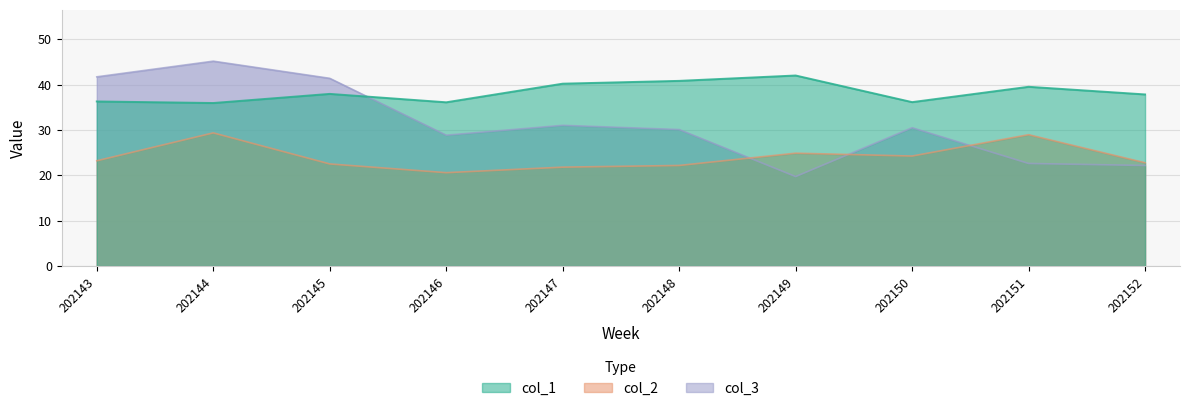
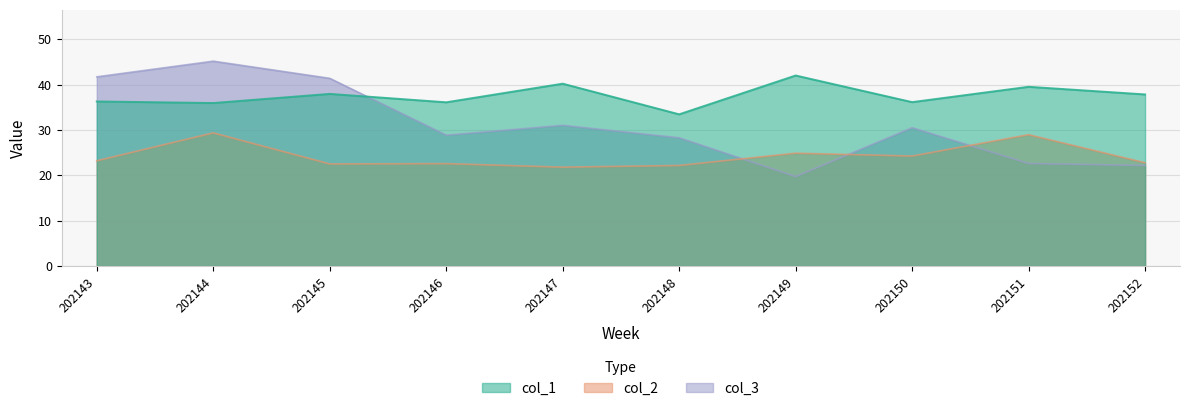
  {
    "col_3": {
      "202143": 42,
      "202144": 45,
      "202145": 41,
      "202146": 29,
      "202147": 31,
-     "202148": 30,
+     "202148": 28,
      "202149": 20,
      "202150": 31,
      "202151": 23,
      "202152": 22
    },
    "col_2": {
      "202143": 23,
      "202144": 29,
      "202145": 23,
-     "202146": 21,
+     "202146": 23,
      "202147": 22,
      "202148": 22,
      "202149": 25,
      "202150": 24,
      "202151": 29,
      "202152": 23
    },
    "col_1": {
      "202143": 36,
      "202144": 36,
      "202145": 38,
      "202146": 36,
      "202147": 40,
-     "202148": 41,
+     "202148": 33,
      "202149": 42,
      "202150": 36,
      "202151": 40,
      "202152": 38
    }
  }
